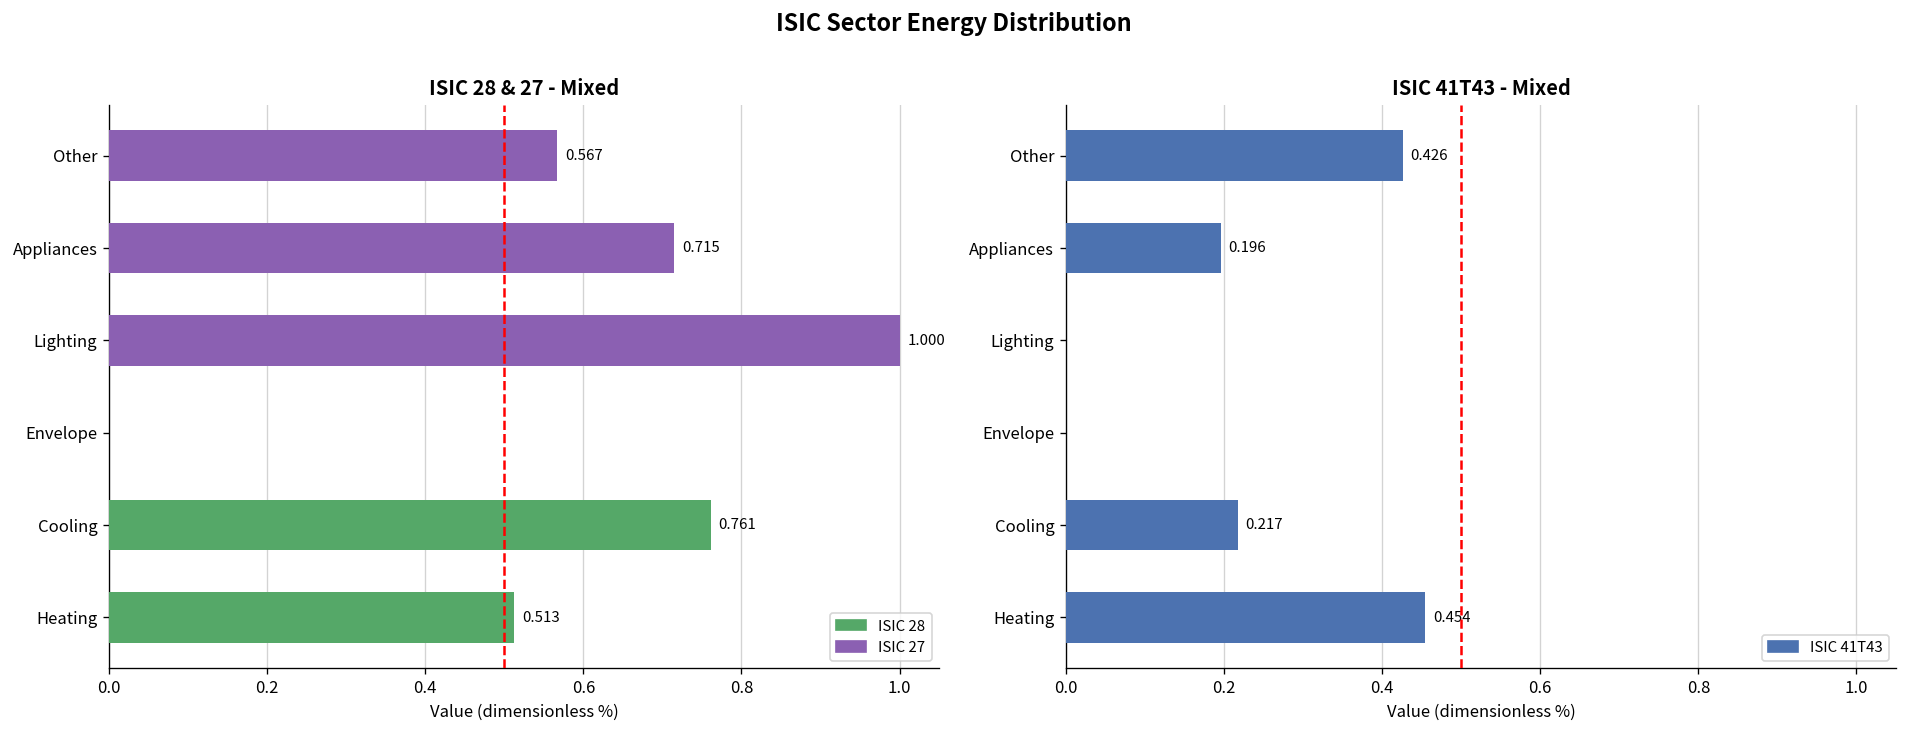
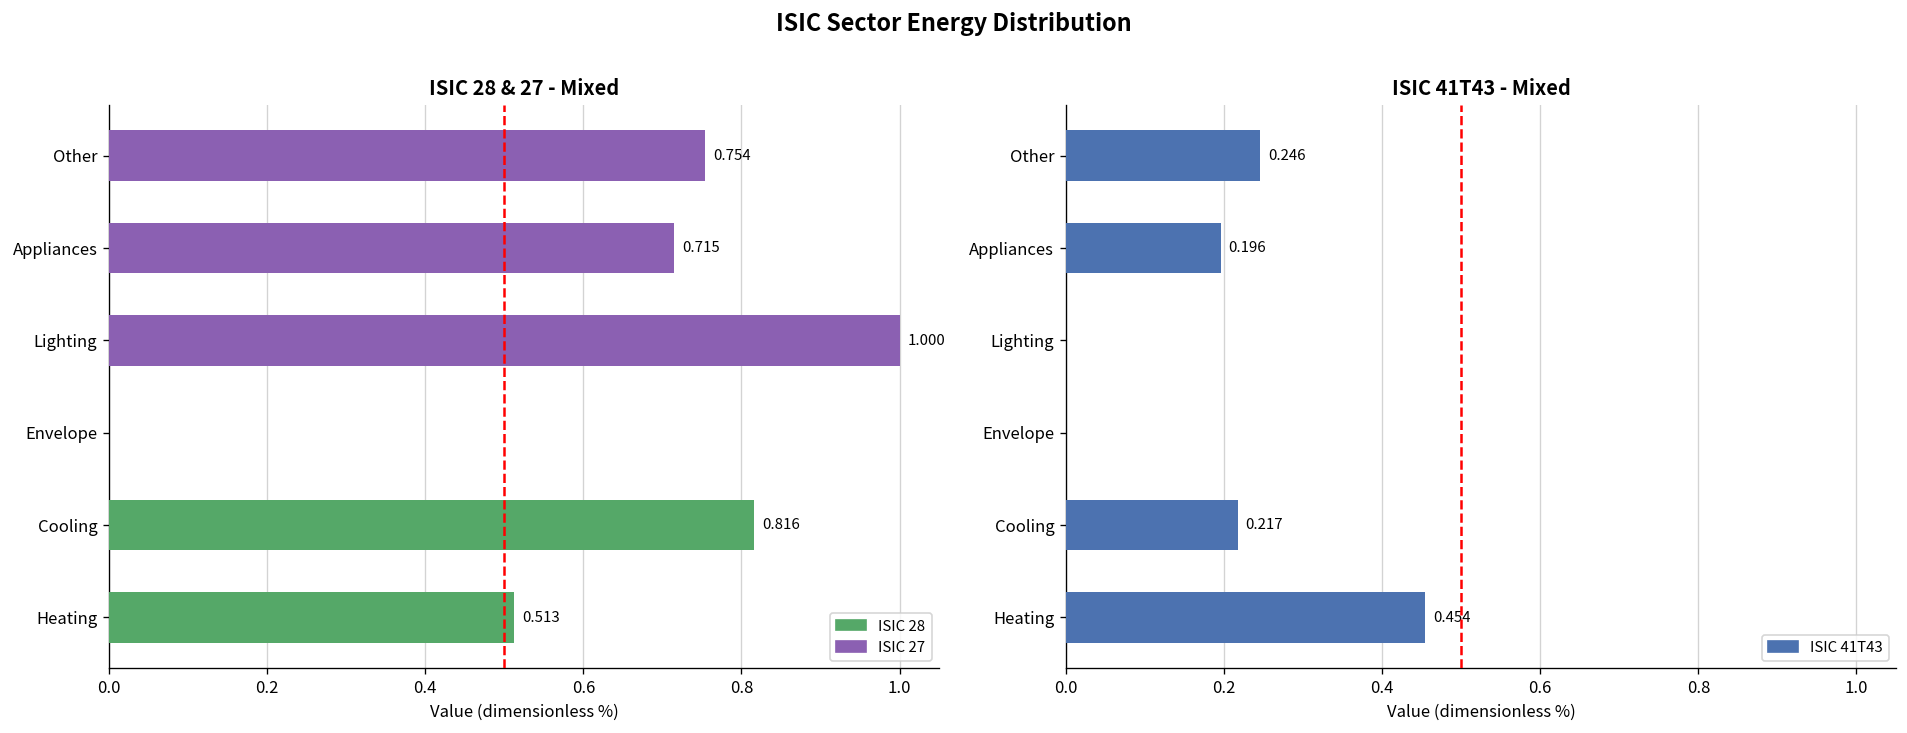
  {
    "ISIC 28 & 27 - Mixed": {
-     "Other": 0.567,
+     "Other": 0.754,
      "Appliances": 0.715,
      "Lighting": 1.000,
-     "Cooling": 0.761,
+     "Cooling": 0.816,
      "Heating": 0.513
    },
    "ISIC 41T43 - Mixed": {
-     "Other": 0.426,
+     "Other": 0.246,
      "Appliances": 0.196,
      "Cooling": 0.217,
      "Heating": 0.454
    }
  }
